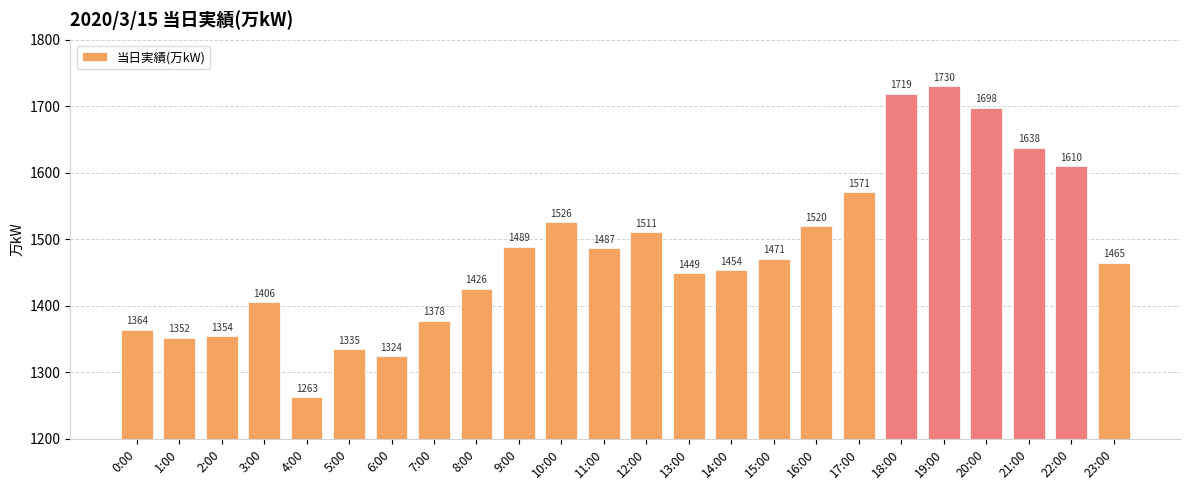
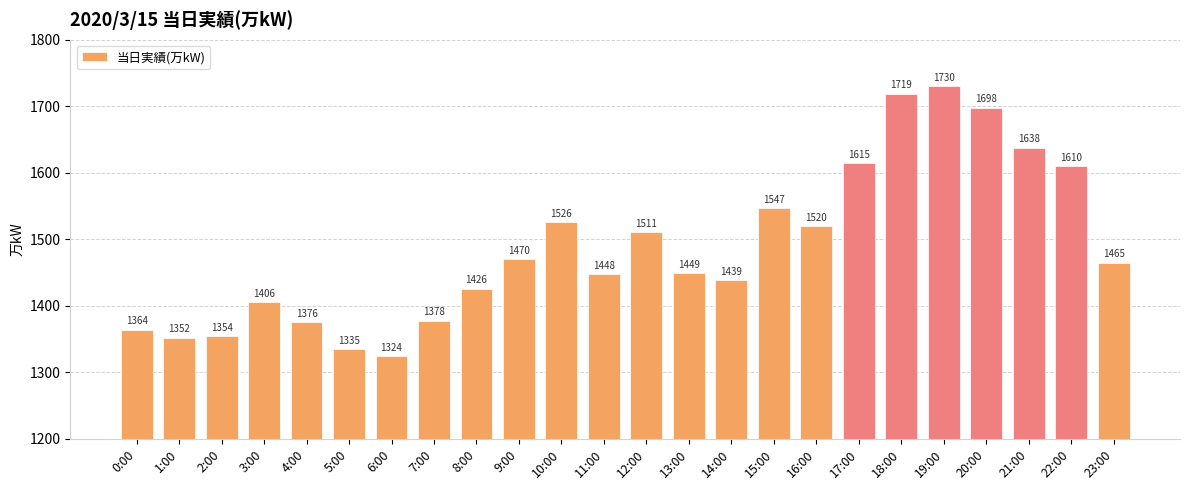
  {
    "0:00": 1364,
    "1:00": 1352,
    "2:00": 1354,
    "3:00": 1406,
-   "4:00": 1263,
+   "4:00": 1376,
    "5:00": 1335,
    "6:00": 1324,
    "7:00": 1378,
    "8:00": 1426,
-   "9:00": 1489,
+   "9:00": 1470,
    "10:00": 1526,
-   "11:00": 1487,
+   "11:00": 1448,
    "12:00": 1511,
    "13:00": 1449,
-   "14:00": 1454,
-   "15:00": 1471,
+   "14:00": 1439,
+   "15:00": 1547,
    "16:00": 1520,
-   "17:00": 1571,
+   "17:00": 1615,
    "18:00": 1719,
    "19:00": 1730,
    "20:00": 1698,
    "21:00": 1638,
    "22:00": 1610,
    "23:00": 1465
  }
